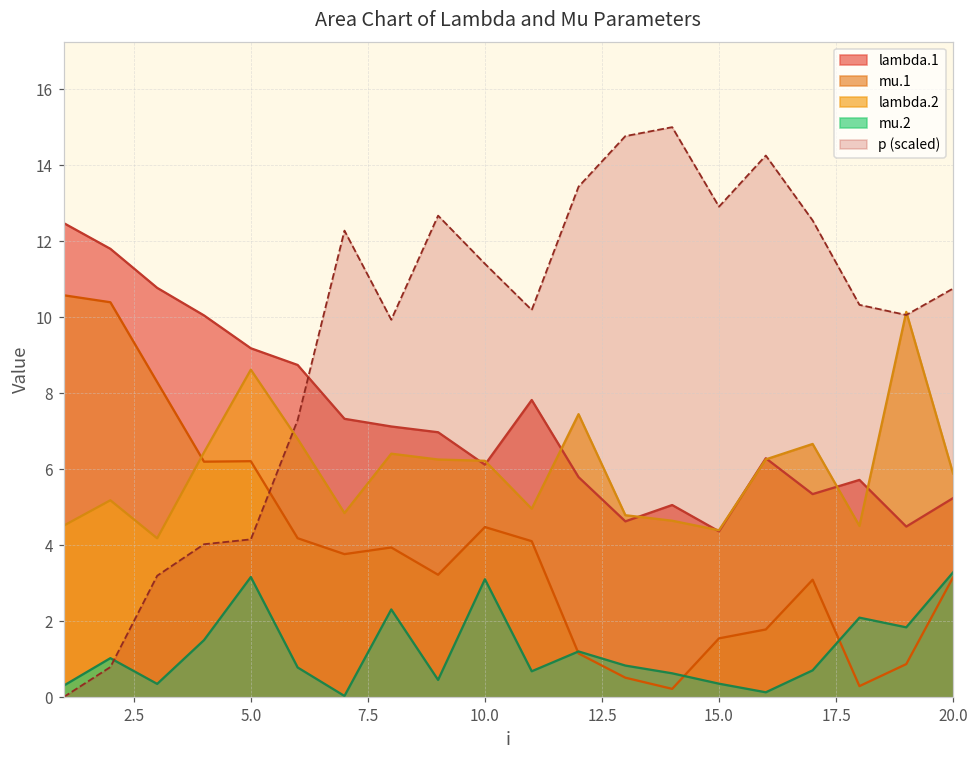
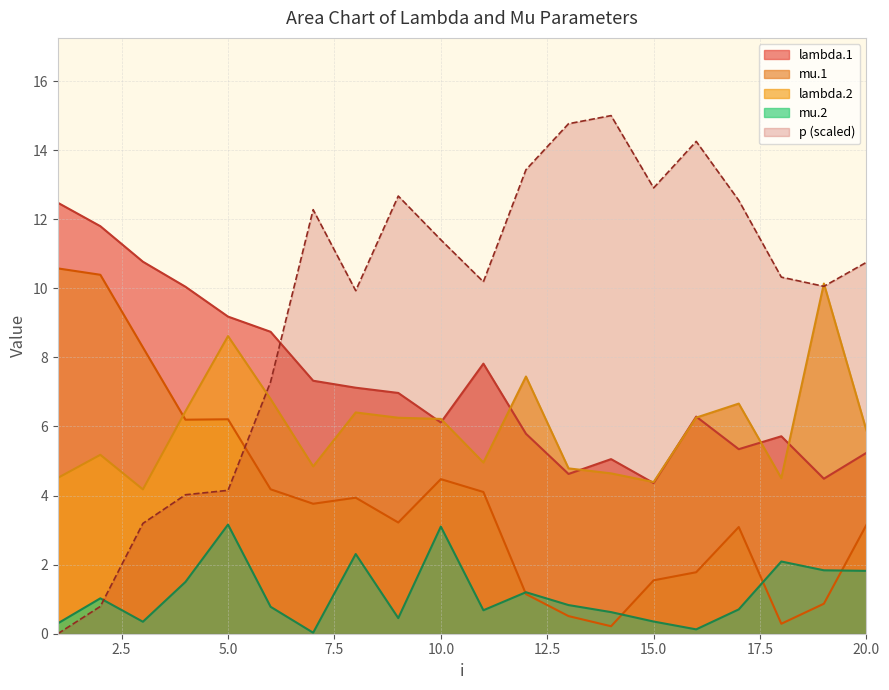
  {
    "mu.2": {
      "5.0": 3.2,
      "10.0": 3.1,
      "15.0": 0.4,
-     "20.0": 3.3
+     "20.0": 1.8
    }
  }
